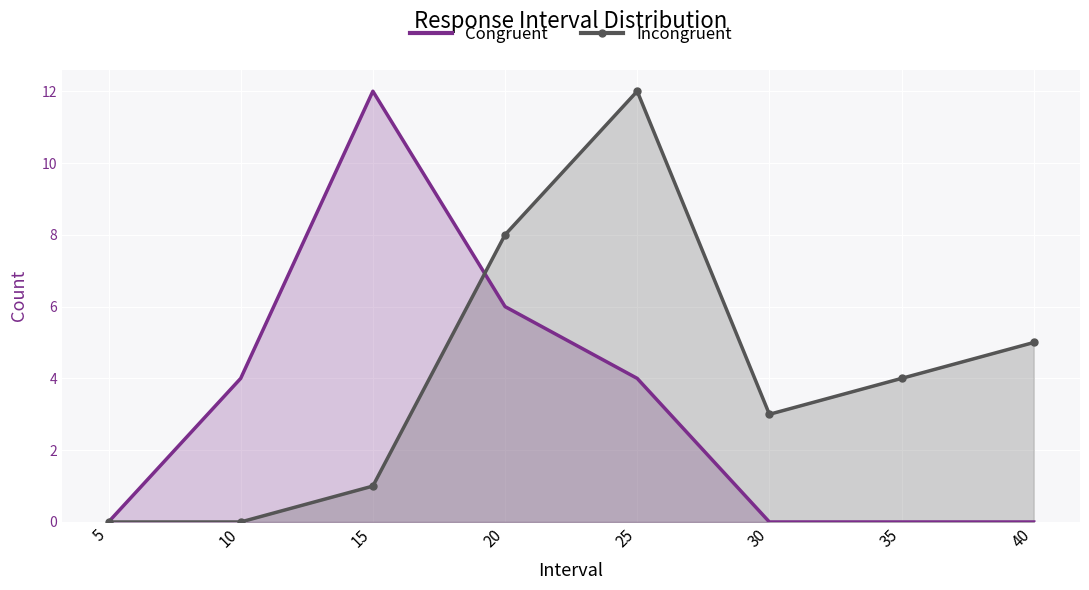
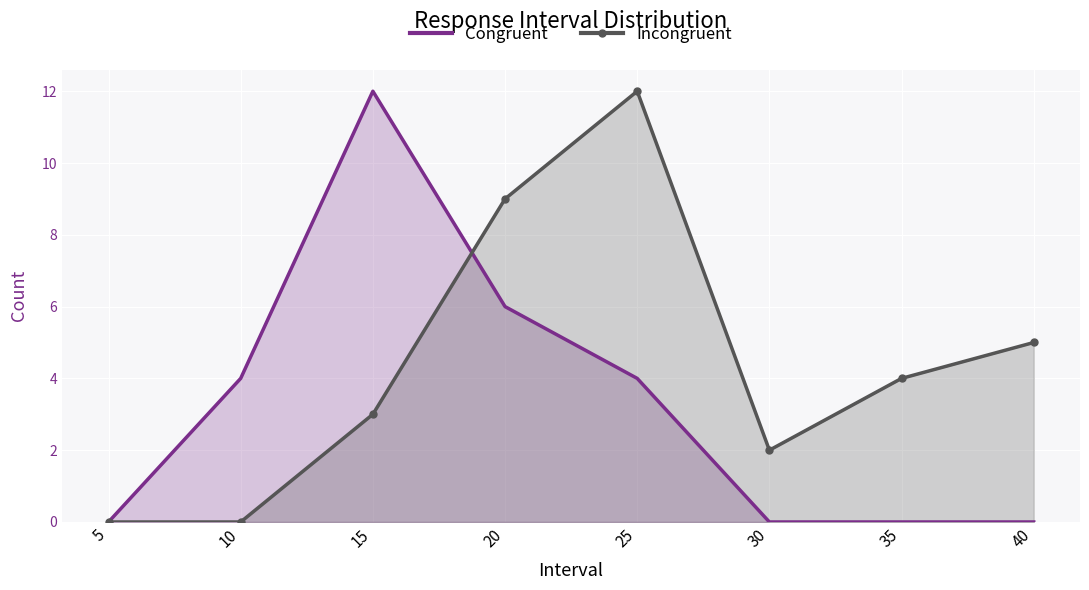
  {
    "Congruent": {
      "10": 4,
      "15": 12,
      "20": 6,
      "25": 4,
      "30": 0,
      "35": 0,
      "40": 0
    },
    "Incongruent": {
      "10": 0,
-     "15": 1,
-     "20": 8,
+     "15": 3,
+     "20": 9,
      "25": 12,
-     "30": 3,
+     "30": 2,
      "35": 4,
      "40": 5
    }
  }
